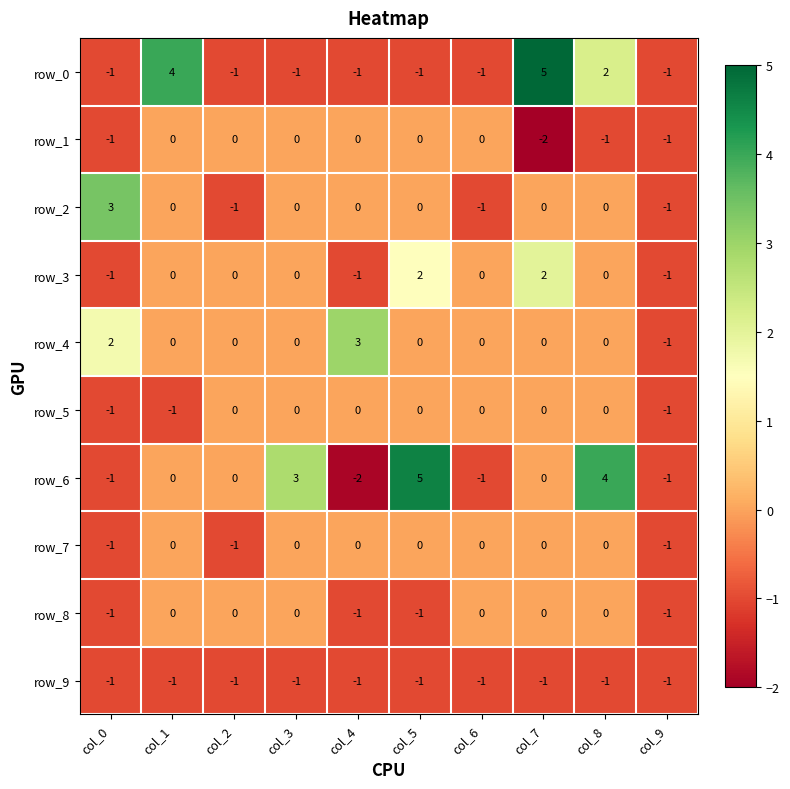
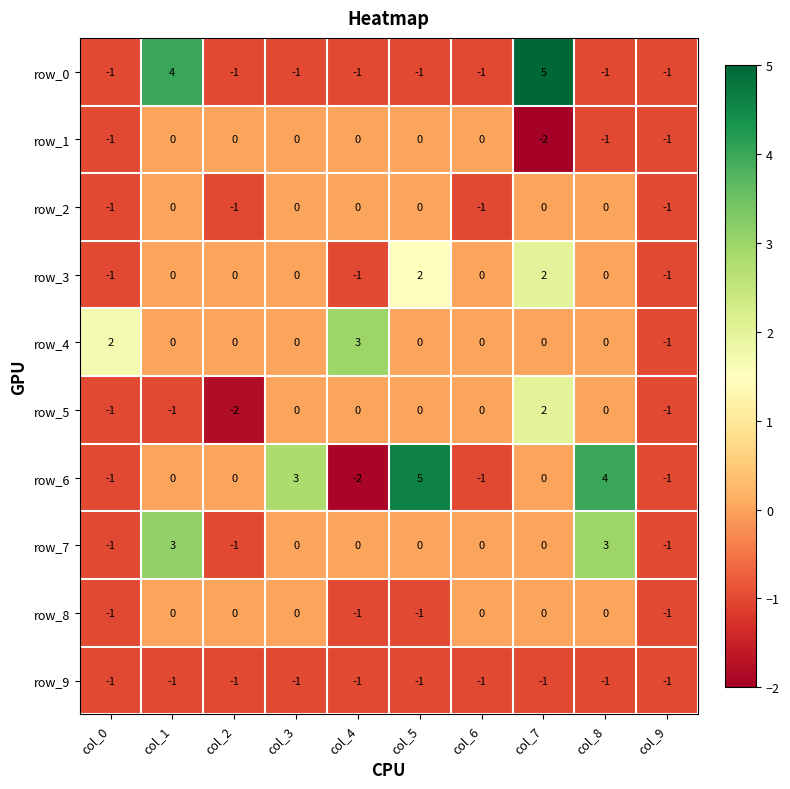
  {
    "row_0": {
      "col_0": -1,
      "col_1": 4,
      "col_2": -1,
      "col_3": -1,
      "col_4": -1,
      "col_5": -1,
      "col_6": -1,
      "col_7": 5,
-     "col_8": 2,
+     "col_8": -1,
      "col_9": -1
    },
    "row_1": {
      "col_0": -1,
      "col_1": 0,
      "col_2": 0,
      "col_3": 0,
      "col_4": 0,
      "col_5": 0,
      "col_6": 0,
      "col_7": -2,
      "col_8": -1,
      "col_9": -1
    },
    "row_2": {
-     "col_0": 3,
+     "col_0": -1,
      "col_1": 0,
      "col_2": -1,
      "col_3": 0,
      "col_4": 0,
      "col_5": 0,
      "col_6": -1,
      "col_7": 0,
      "col_8": 0,
      "col_9": -1
    },
    "row_3": {
      "col_0": -1,
      "col_1": 0,
      "col_2": 0,
      "col_3": 0,
      "col_4": -1,
      "col_5": 2,
      "col_6": 0,
      "col_7": 2,
      "col_8": 0,
      "col_9": -1
    },
    "row_4": {
      "col_0": 2,
      "col_1": 0,
      "col_2": 0,
      "col_3": 0,
      "col_4": 3,
      "col_5": 0,
      "col_6": 0,
      "col_7": 0,
      "col_8": 0,
      "col_9": -1
    },
    "row_5": {
      "col_0": -1,
      "col_1": -1,
-     "col_2": 0,
+     "col_2": -2,
      "col_3": 0,
      "col_4": 0,
      "col_5": 0,
      "col_6": 0,
-     "col_7": 0,
+     "col_7": 2,
      "col_8": 0,
      "col_9": -1
    },
    "row_6": {
      "col_0": -1,
      "col_1": 0,
      "col_2": 0,
      "col_3": 3,
      "col_4": -2,
      "col_5": 5,
      "col_6": -1,
      "col_7": 0,
      "col_8": 4,
      "col_9": -1
    },
    "row_7": {
      "col_0": -1,
-     "col_1": 0,
+     "col_1": 3,
      "col_2": -1,
      "col_3": 0,
      "col_4": 0,
      "col_5": 0,
      "col_6": 0,
      "col_7": 0,
-     "col_8": 0,
+     "col_8": 3,
      "col_9": -1
    },
    "row_8": {
      "col_0": -1,
      "col_1": 0,
      "col_2": 0,
      "col_3": 0,
      "col_4": -1,
      "col_5": -1,
      "col_6": 0,
      "col_7": 0,
      "col_8": 0,
      "col_9": -1
    },
    "row_9": {
      "col_0": -1,
      "col_1": -1,
      "col_2": -1,
      "col_3": -1,
      "col_4": -1,
      "col_5": -1,
      "col_6": -1,
      "col_7": -1,
      "col_8": -1,
      "col_9": -1
    }
  }
